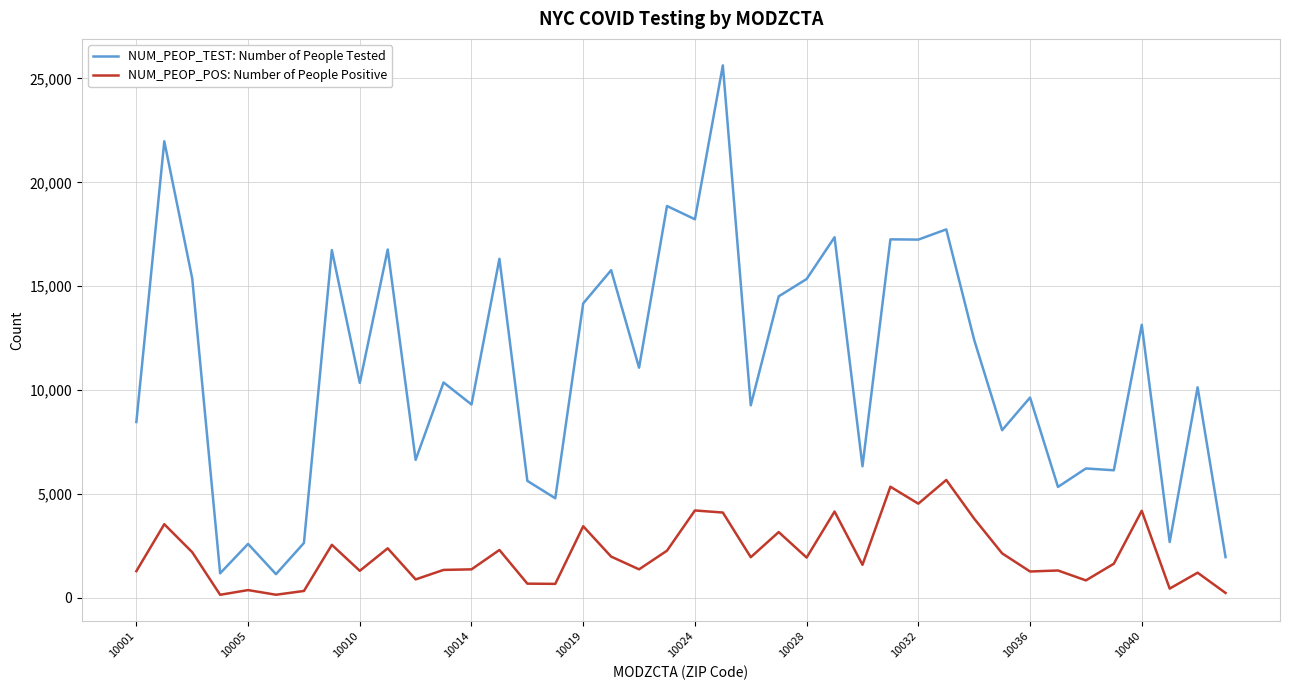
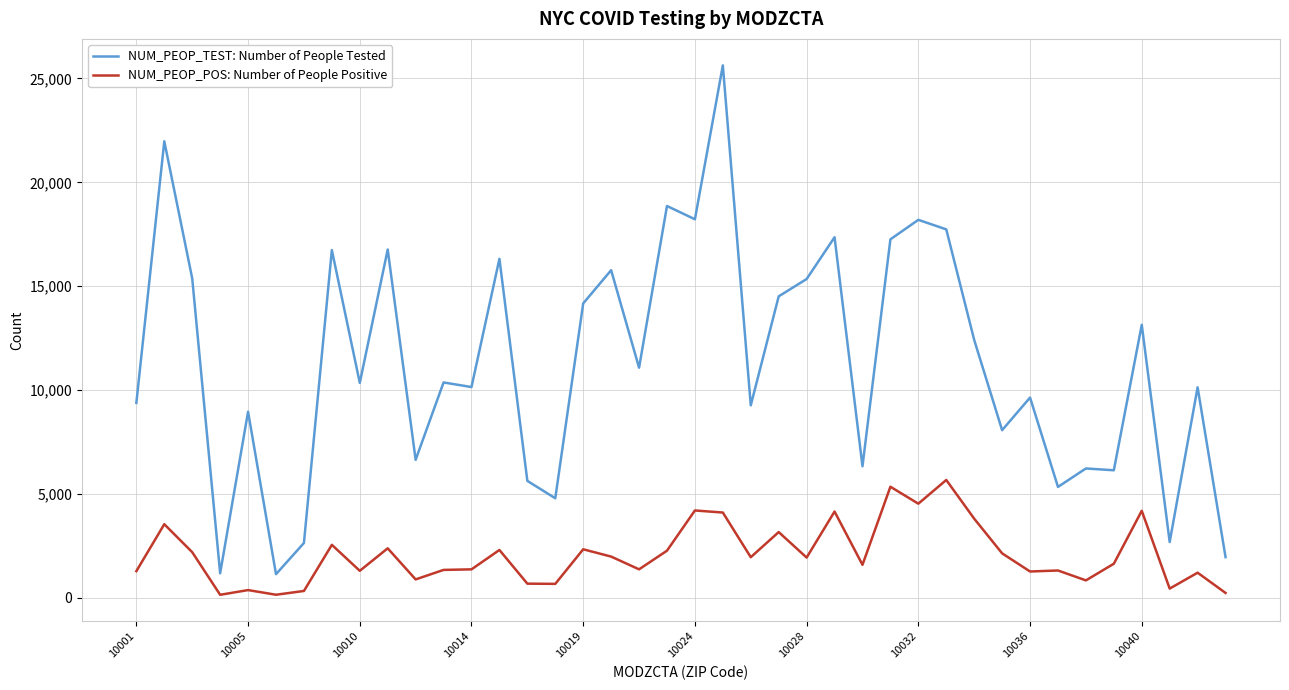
  {
    "NUM_PEOP_TEST: Number of People Tested": {
-     "10001": "8,500",
-     "10005": "2,600",
+     "10001": "9,400",
+     "10005": "9,000",
      "10010": "10,400",
-     "10014": "9,300",
+     "10014": "10,100",
      "10019": "14,200",
      "10024": "18,200",
      "10028": "15,300",
-     "10032": "17,200",
+     "10032": "18,200",
      "10036": "9,600",
      "10040": "13,100"
    },
    "NUM_PEOP_POS: Number of People Positive": {
      "10001": "1,300",
      "10005": "400",
      "10010": "1,300",
      "10014": "1,400",
-     "10019": "3,500",
+     "10019": "2,300",
      "10024": "4,200",
      "10028": "1,900",
      "10032": "4,500",
      "10036": "1,300",
      "10040": "4,200"
    }
  }
